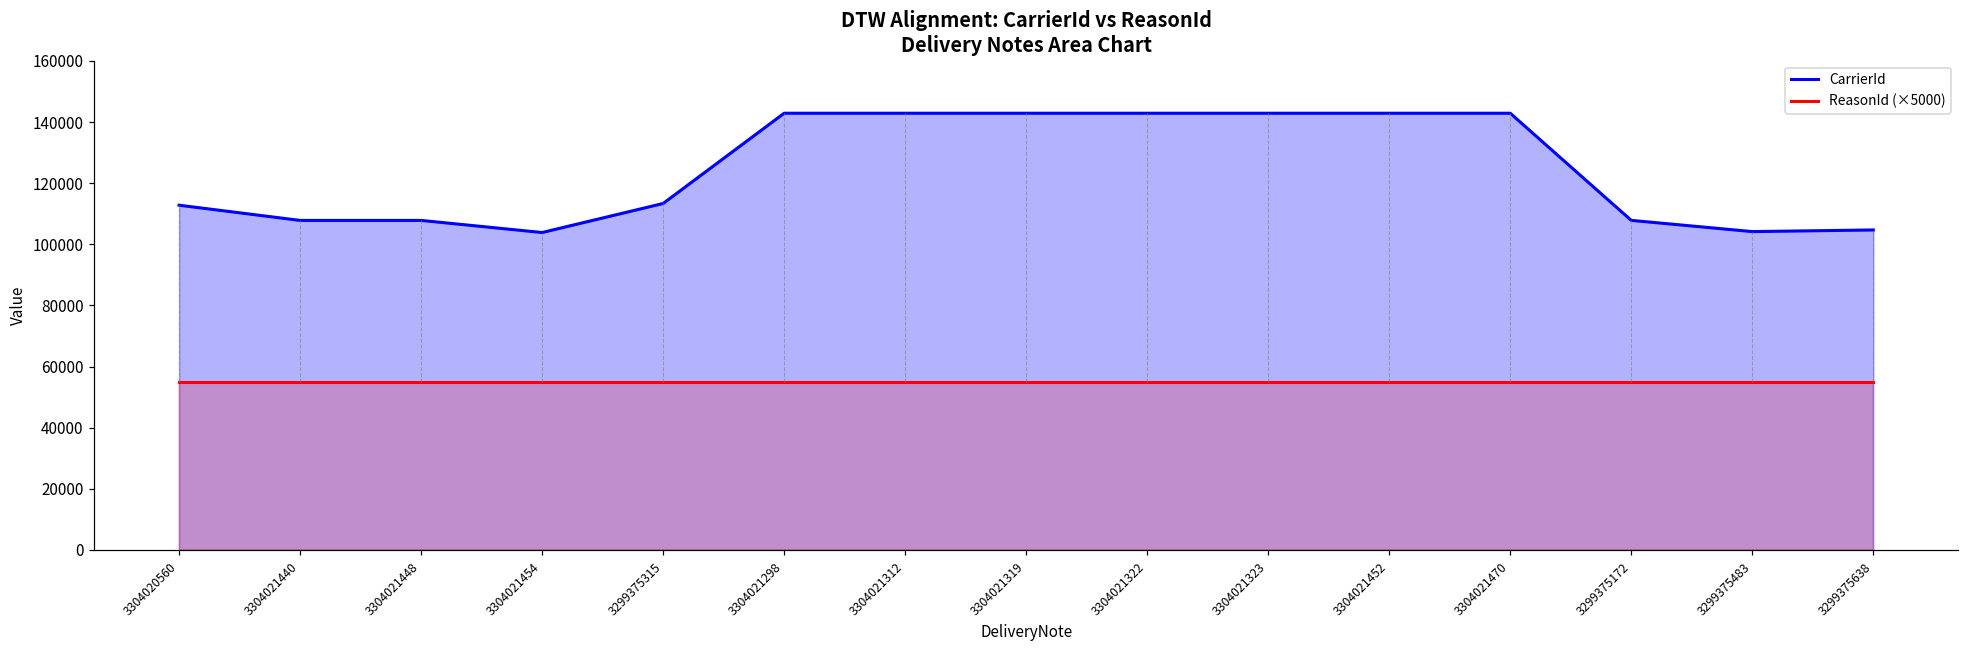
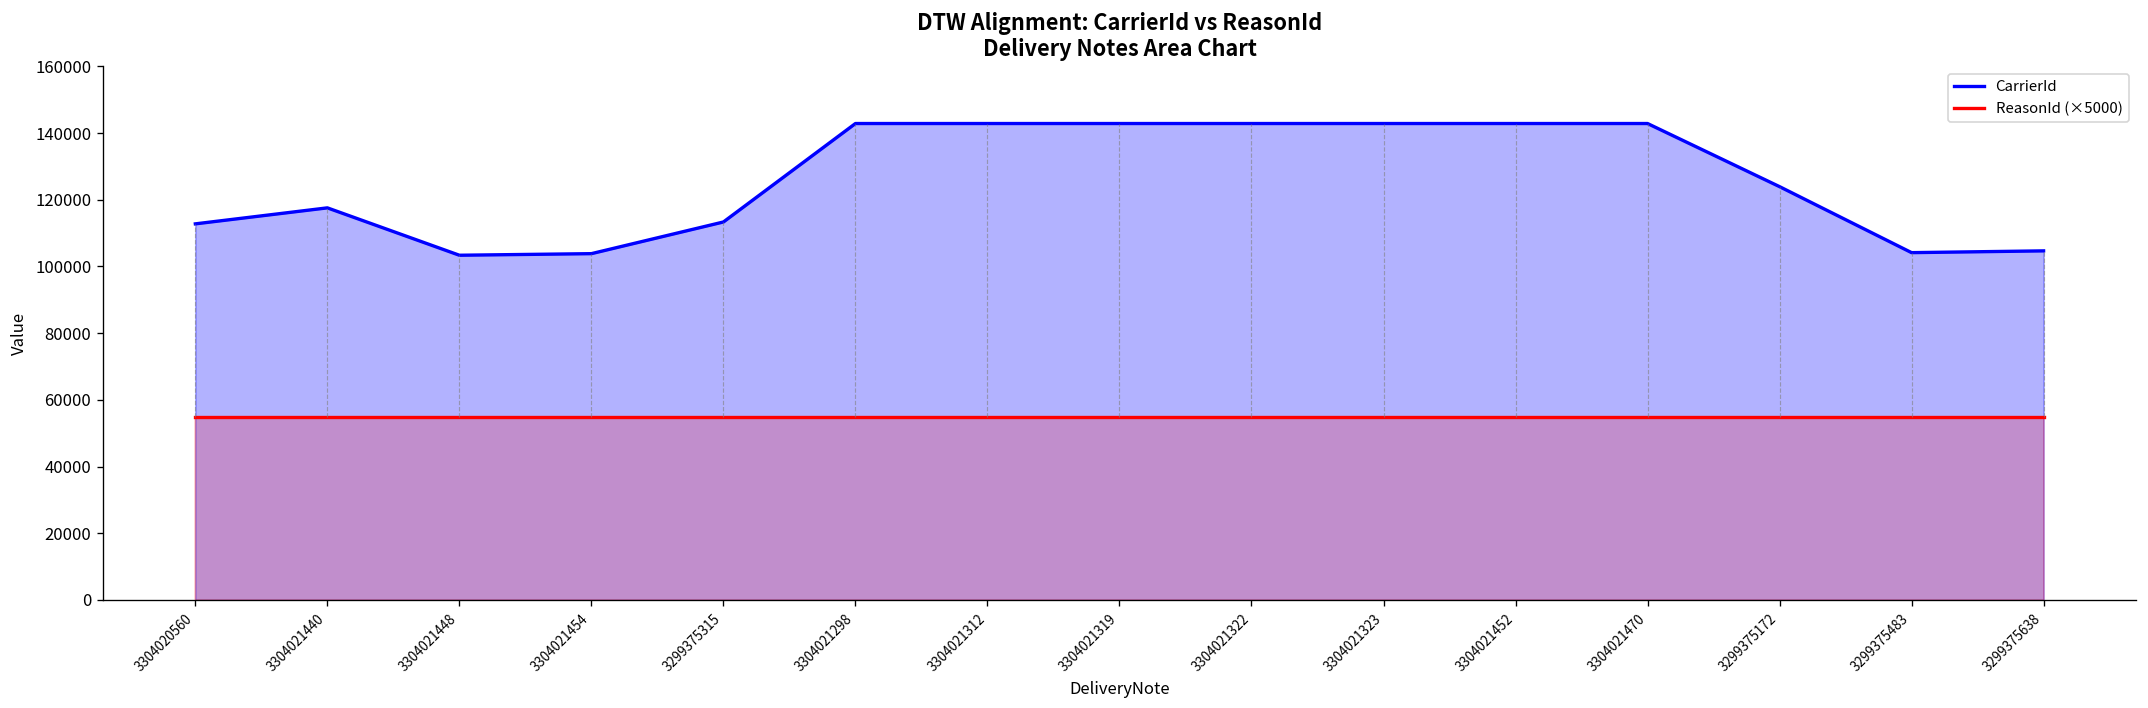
  {
    "CarrierId": {
-     "3304021440": 108000,
-     "3304021448": 108000,
-     "3299375172": 108000
+     "3304021440": 118000,
+     "3304021448": 103000,
+     "3299375172": 124000
    }
  }
